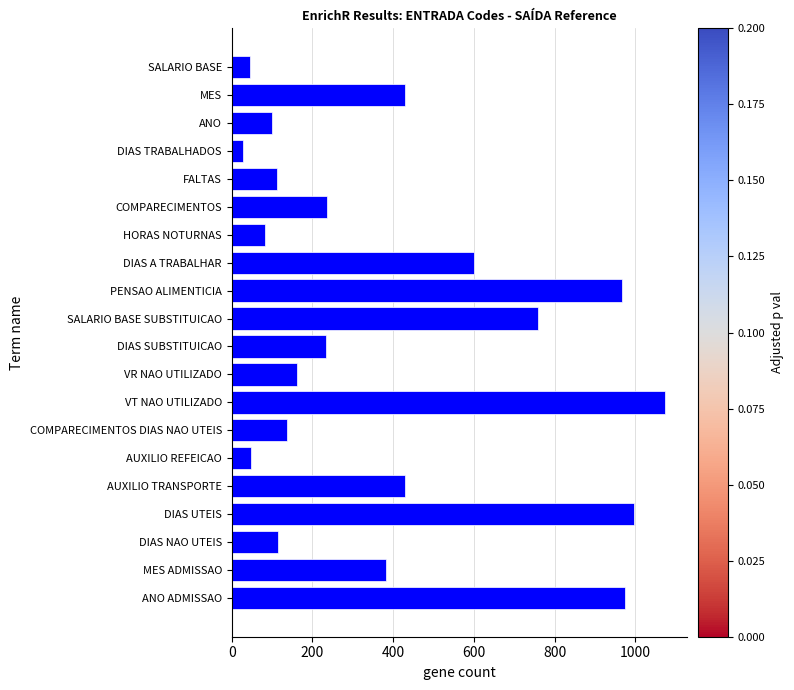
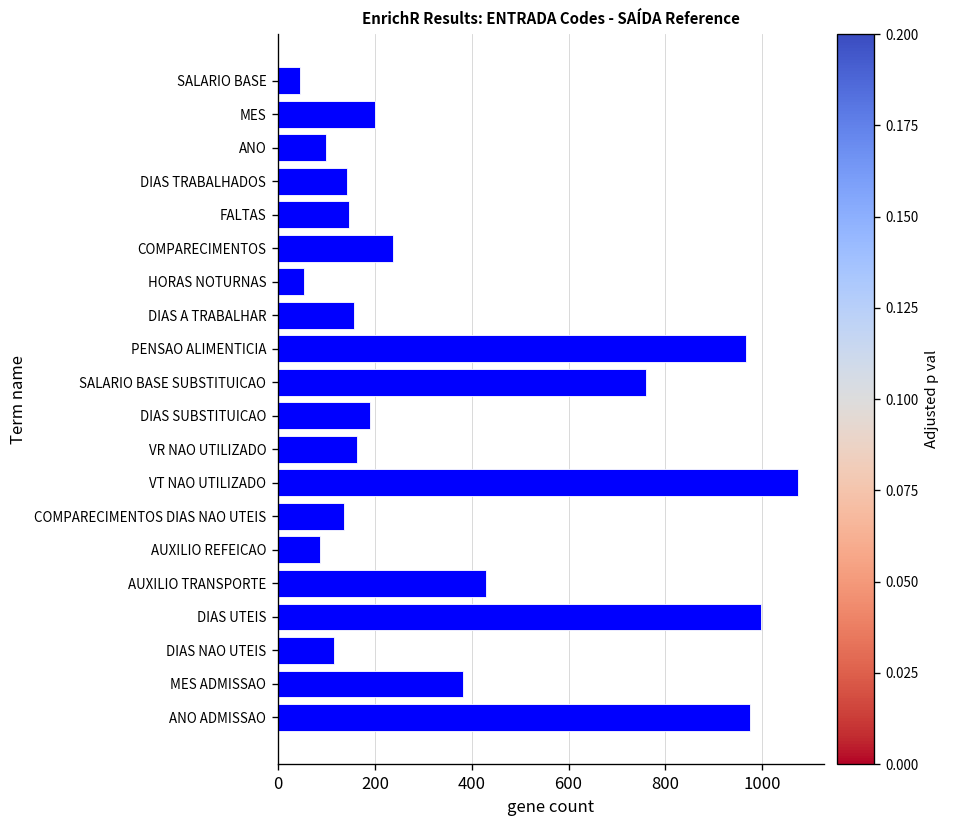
  {
    "SALARIO BASE": 50,
-   "MES": 430,
+   "MES": 200,
    "ANO": 100,
-   "DIAS TRABALHADOS": 30,
-   "FALTAS": 110,
+   "DIAS TRABALHADOS": 140,
+   "FALTAS": 150,
    "COMPARECIMENTOS": 240,
-   "HORAS NOTURNAS": 80,
-   "DIAS A TRABALHAR": 600,
+   "HORAS NOTURNAS": 50,
+   "DIAS A TRABALHAR": 160,
    "PENSAO ALIMENTICIA": 970,
    "SALARIO BASE SUBSTITUICAO": 760,
-   "DIAS SUBSTITUICAO": 230,
+   "DIAS SUBSTITUICAO": 190,
    "VR NAO UTILIZADO": 160,
    "VT NAO UTILIZADO": 1070,
    "COMPARECIMENTOS DIAS NAO UTEIS": 140,
-   "AUXILIO REFEICAO": 50,
+   "AUXILIO REFEICAO": 90,
    "AUXILIO TRANSPORTE": 430,
    "DIAS UTEIS": 1000,
    "DIAS NAO UTEIS": 120,
    "MES ADMISSAO": 380,
    "ANO ADMISSAO": 980
  }
